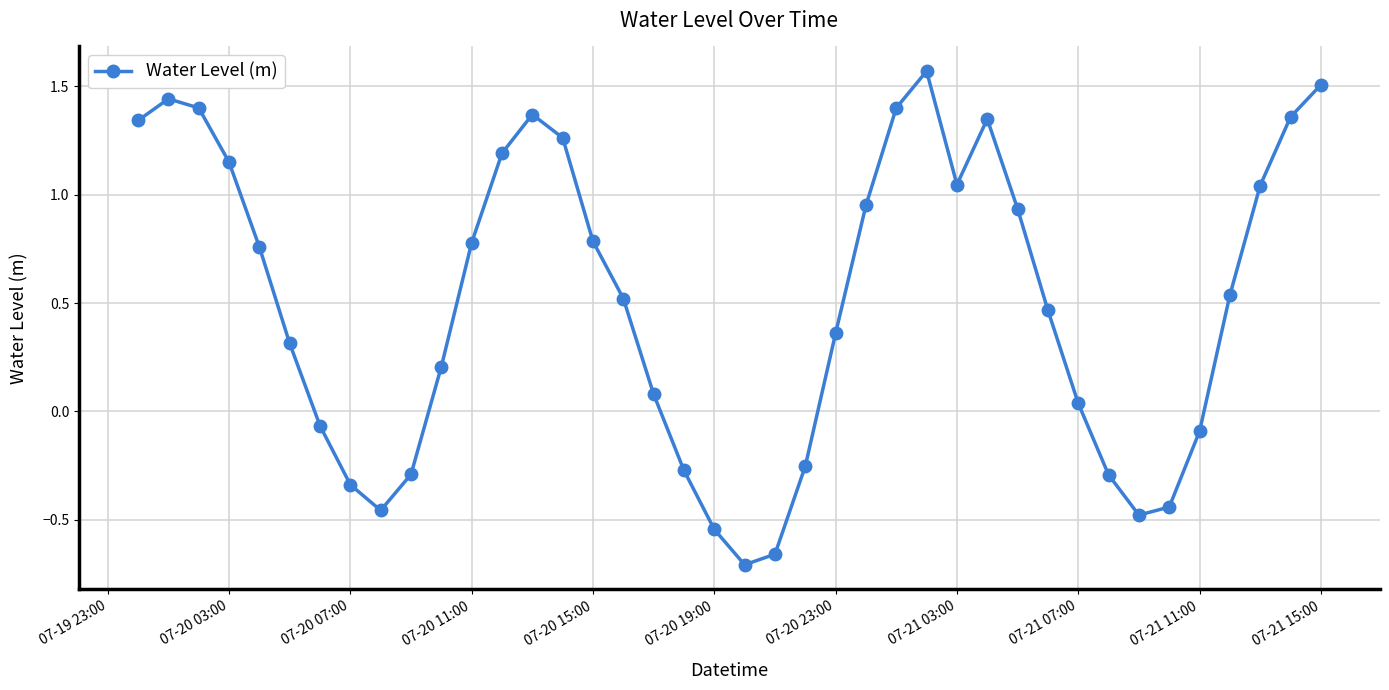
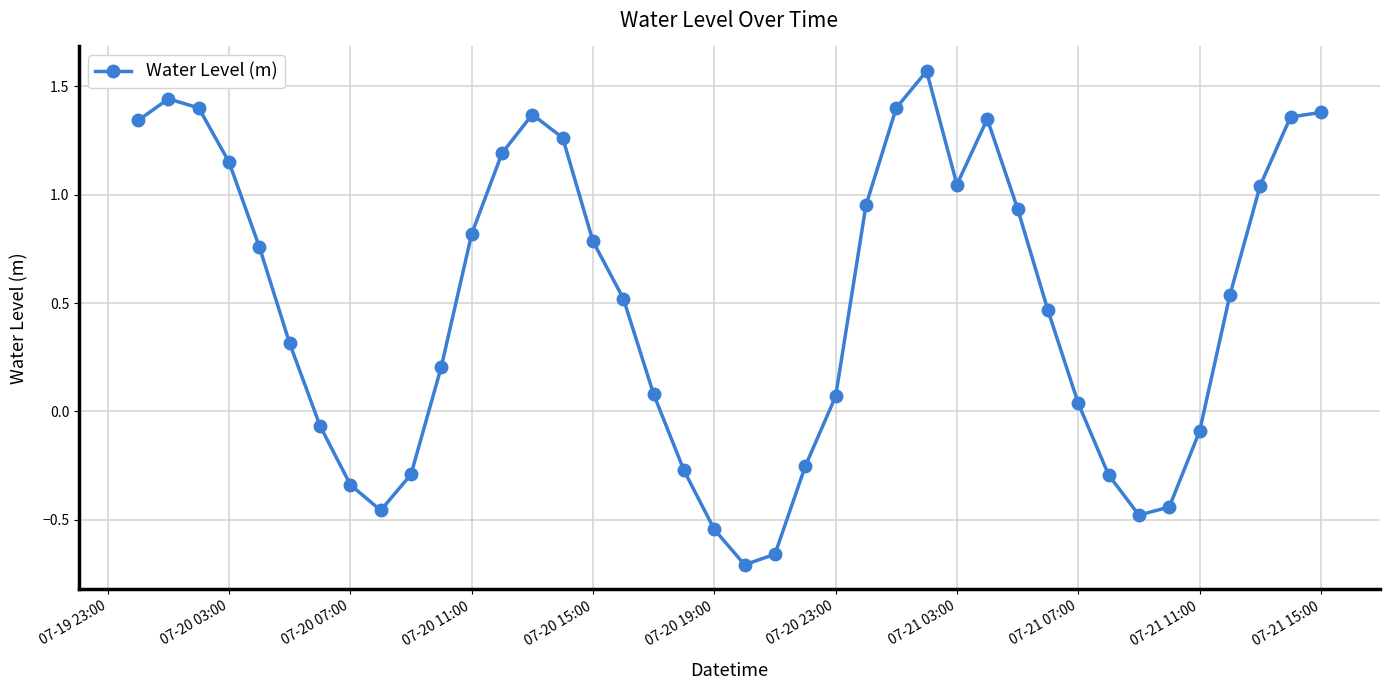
  {
    "07-20 03:00": 1.15,
    "07-20 07:00": -0.34,
-   "07-20 11:00": 0.78,
+   "07-20 11:00": 0.82,
    "07-20 15:00": 0.78,
    "07-20 19:00": -0.54,
-   "07-20 23:00": 0.36,
+   "07-20 23:00": 0.07,
    "07-21 03:00": 1.05,
    "07-21 07:00": 0.04,
    "07-21 11:00": -0.09,
-   "07-21 15:00": 1.51
+   "07-21 15:00": 1.38
  }
